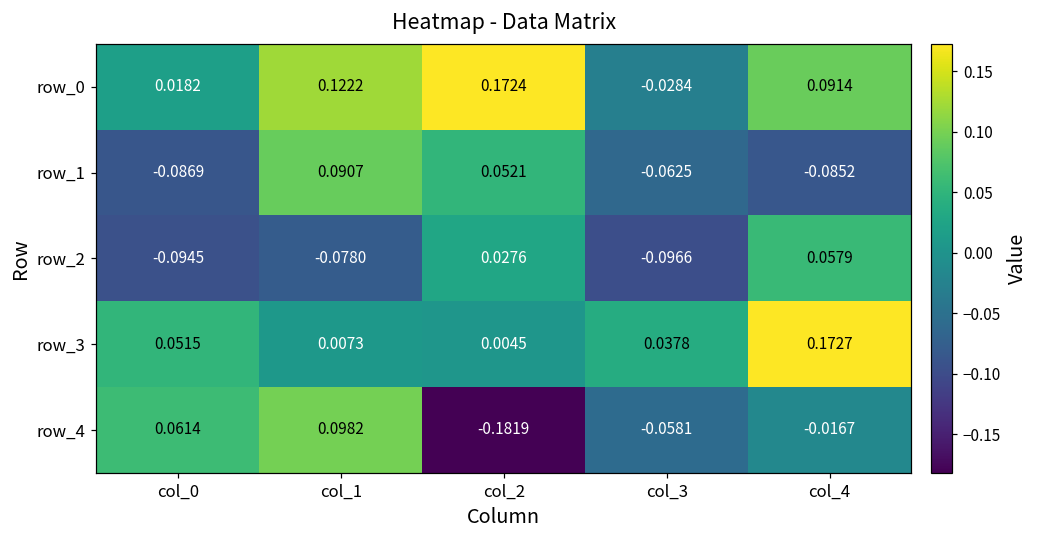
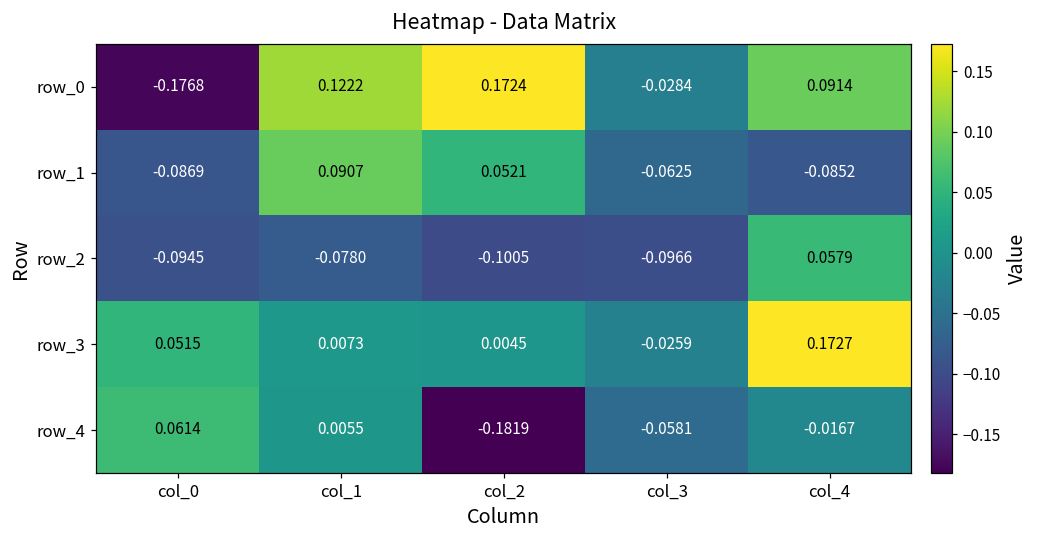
  {
    "row_0": {
-     "col_0": 0.0182,
+     "col_0": -0.1768,
      "col_1": 0.1222,
      "col_2": 0.1724,
      "col_3": -0.0284,
      "col_4": 0.0914
    },
    "row_1": {
      "col_0": -0.0869,
      "col_1": 0.0907,
      "col_2": 0.0521,
      "col_3": -0.0625,
      "col_4": -0.0852
    },
    "row_2": {
      "col_0": -0.0945,
      "col_1": -0.0780,
-     "col_2": 0.0276,
+     "col_2": -0.1005,
      "col_3": -0.0966,
      "col_4": 0.0579
    },
    "row_3": {
      "col_0": 0.0515,
      "col_1": 0.0073,
      "col_2": 0.0045,
-     "col_3": 0.0378,
+     "col_3": -0.0259,
      "col_4": 0.1727
    },
    "row_4": {
      "col_0": 0.0614,
-     "col_1": 0.0982,
+     "col_1": 0.0055,
      "col_2": -0.1819,
      "col_3": -0.0581,
      "col_4": -0.0167
    }
  }
